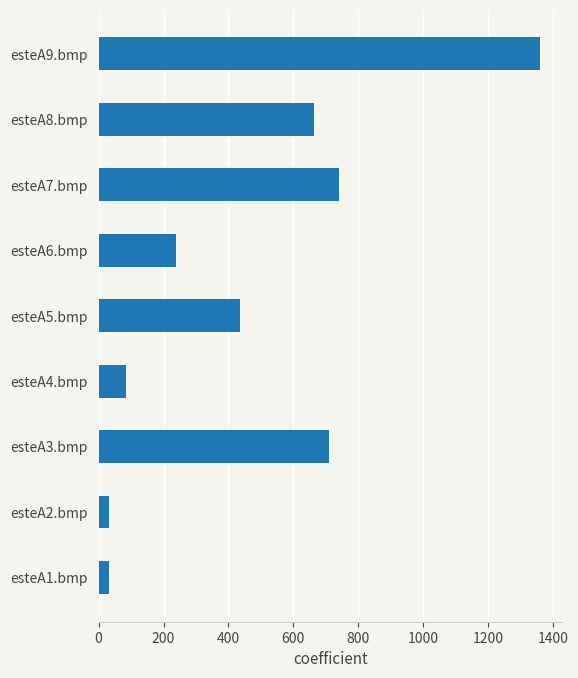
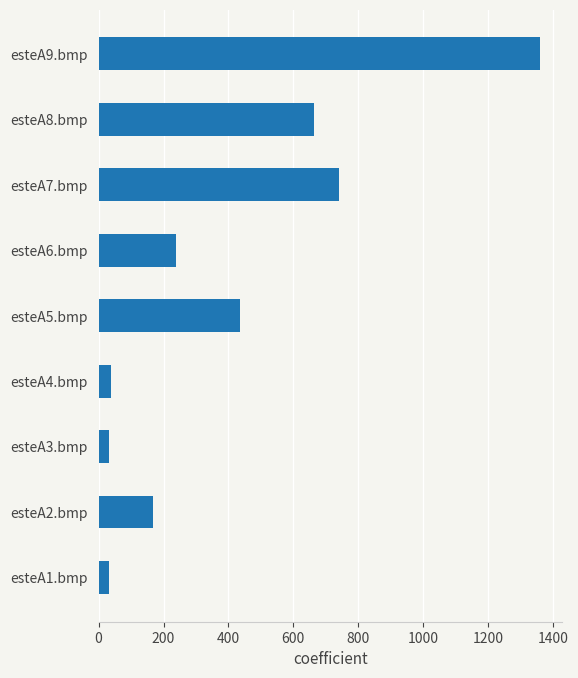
  {
    "esteA9.bmp": 1360,
    "esteA8.bmp": 660,
    "esteA7.bmp": 740,
    "esteA6.bmp": 240,
    "esteA5.bmp": 440,
-   "esteA4.bmp": 90,
-   "esteA3.bmp": 710,
-   "esteA2.bmp": 30,
+   "esteA4.bmp": 40,
+   "esteA3.bmp": 30,
+   "esteA2.bmp": 170,
    "esteA1.bmp": 30
  }
